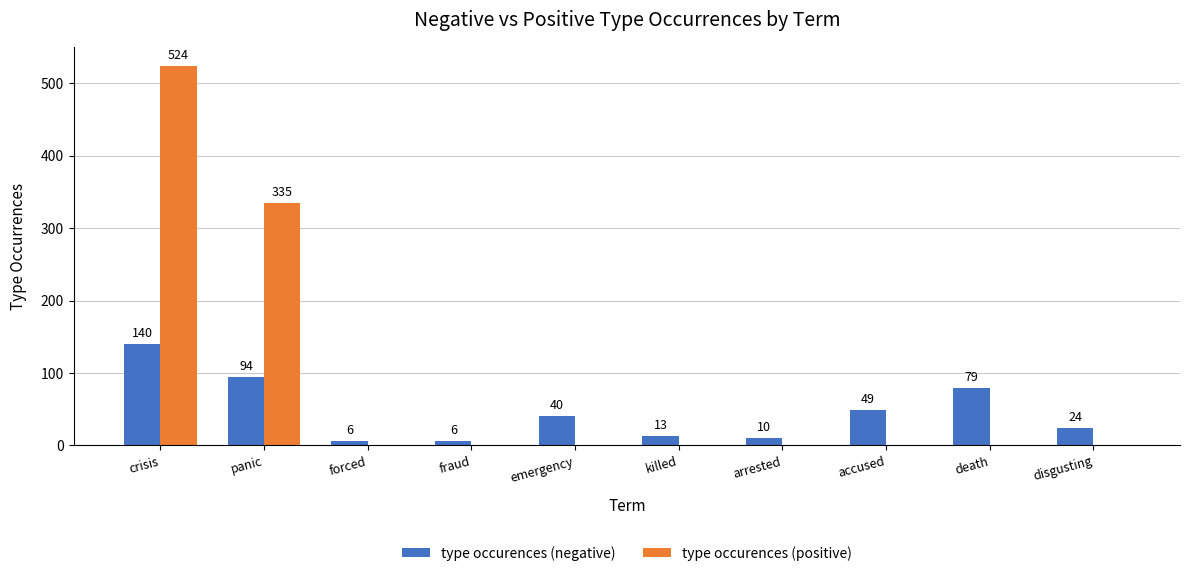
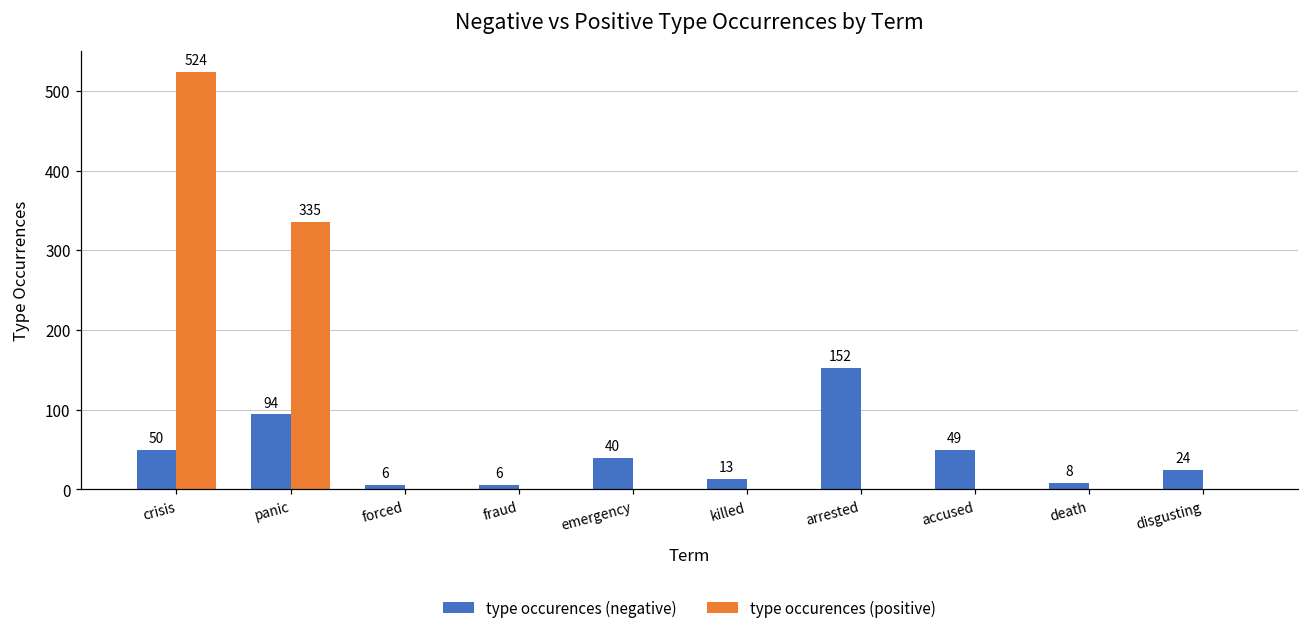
  {
    "type occurences (negative)": {
-     "crisis": 140,
+     "crisis": 50,
      "panic": 94,
      "forced": 6,
      "fraud": 6,
      "emergency": 40,
      "killed": 13,
-     "arrested": 10,
+     "arrested": 152,
      "accused": 49,
-     "death": 79,
+     "death": 8,
      "disgusting": 24
    },
    "type occurences (positive)": {
      "crisis": 524,
      "panic": 335
    }
  }
